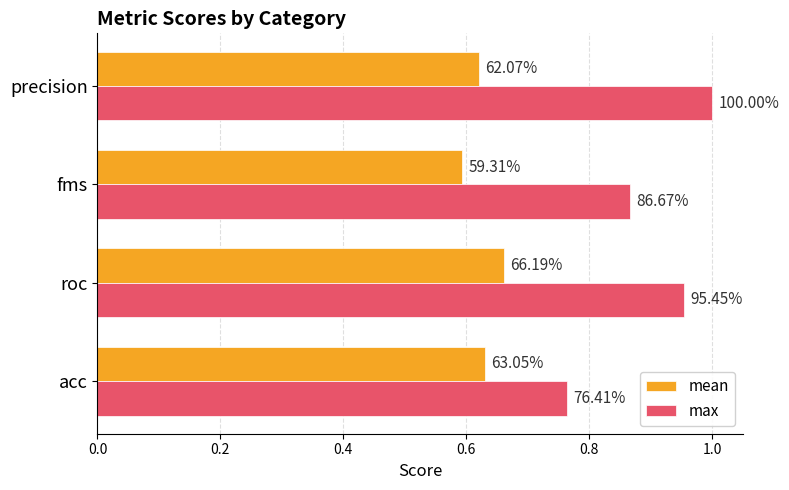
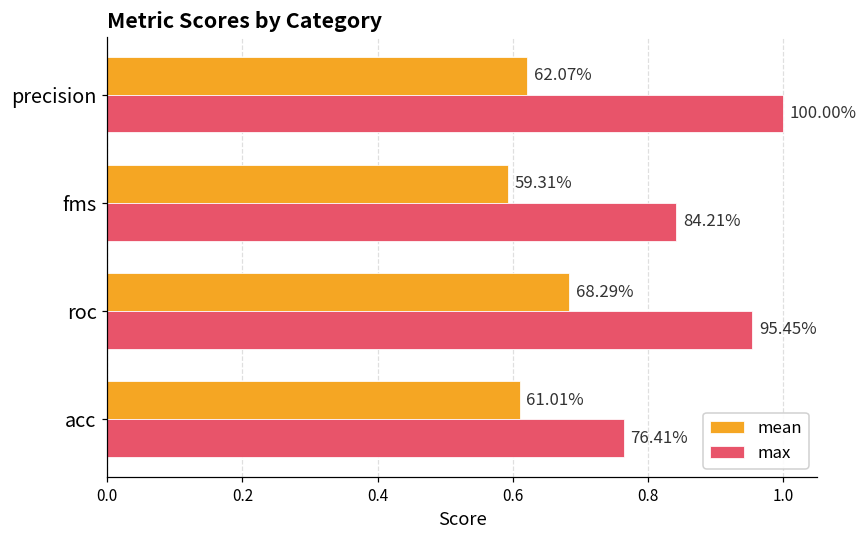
  {
    "mean": {
      "precision": "62.07%",
      "fms": "59.31%",
-     "roc": "66.19%",
-     "acc": "63.05%"
+     "roc": "68.29%",
+     "acc": "61.01%"
    },
    "max": {
      "precision": "100.00%",
-     "fms": "86.67%",
+     "fms": "84.21%",
      "roc": "95.45%",
      "acc": "76.41%"
    }
  }
